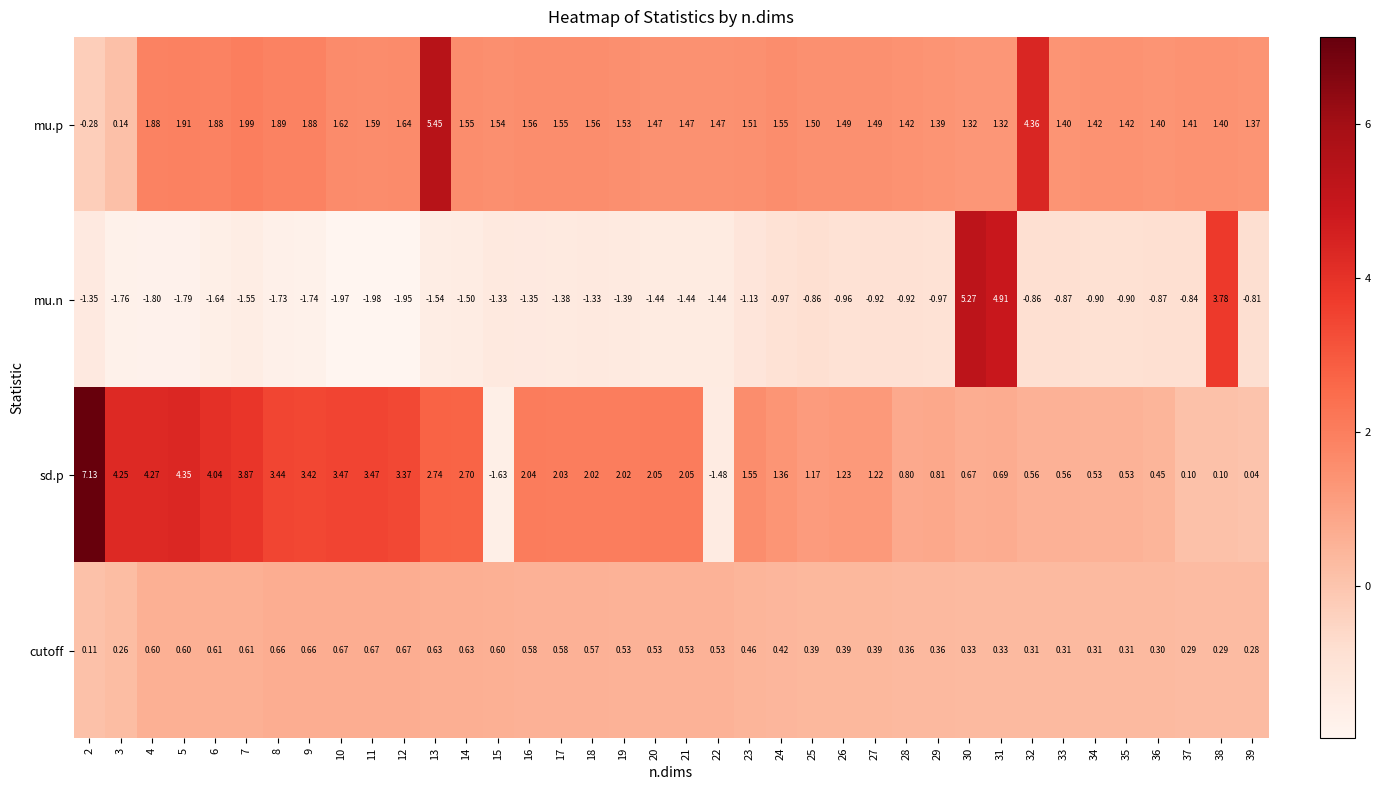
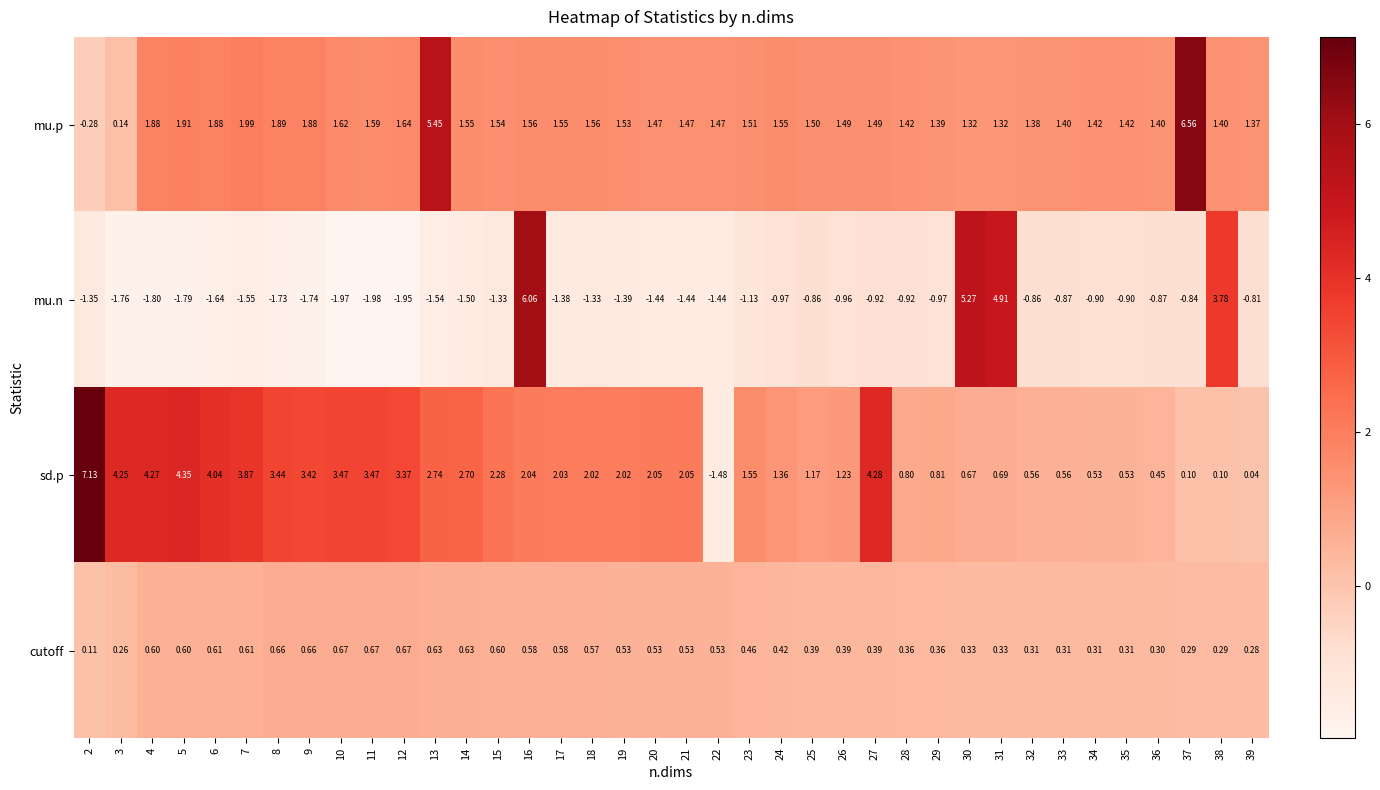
  {
    "mu.p": {
      "2": -0.28,
      "3": 0.14,
      "4": 1.88,
      "5": 1.91,
      "6": 1.88,
      "7": 1.99,
      "8": 1.89,
      "9": 1.88,
      "10": 1.62,
      "11": 1.59,
      "12": 1.64,
      "13": 5.45,
      "14": 1.55,
      "15": 1.54,
      "16": 1.56,
      "17": 1.55,
      "18": 1.56,
      "19": 1.53,
      "20": 1.47,
      "21": 1.47,
      "22": 1.47,
      "23": 1.51,
      "24": 1.55,
      "25": 1.50,
      "26": 1.49,
      "27": 1.49,
      "28": 1.42,
      "29": 1.39,
      "30": 1.32,
      "31": 1.32,
-     "32": 4.36,
+     "32": 1.38,
      "33": 1.40,
      "34": 1.42,
      "35": 1.42,
      "36": 1.40,
-     "37": 1.41,
+     "37": 6.56,
      "38": 1.40,
      "39": 1.37
    },
    "mu.n": {
      "2": -1.35,
      "3": -1.76,
      "4": -1.80,
      "5": -1.79,
      "6": -1.64,
      "7": -1.55,
      "8": -1.73,
      "9": -1.74,
      "10": -1.97,
      "11": -1.98,
      "12": -1.95,
      "13": -1.54,
      "14": -1.50,
      "15": -1.33,
-     "16": -1.35,
+     "16": 6.06,
      "17": -1.38,
      "18": -1.33,
      "19": -1.39,
      "20": -1.44,
      "21": -1.44,
      "22": -1.44,
      "23": -1.13,
      "24": -0.97,
      "25": -0.86,
      "26": -0.96,
      "27": -0.92,
      "28": -0.92,
      "29": -0.97,
      "30": 5.27,
      "31": 4.91,
      "32": -0.86,
      "33": -0.87,
      "34": -0.90,
      "35": -0.90,
      "36": -0.87,
      "37": -0.84,
      "38": 3.78,
      "39": -0.81
    },
    "sd.p": {
      "2": 7.13,
      "3": 4.25,
      "4": 4.27,
      "5": 4.35,
      "6": 4.04,
      "7": 3.87,
      "8": 3.44,
      "9": 3.42,
      "10": 3.47,
      "11": 3.47,
      "12": 3.37,
      "13": 2.74,
      "14": 2.70,
-     "15": -1.63,
+     "15": 2.28,
      "16": 2.04,
      "17": 2.03,
      "18": 2.02,
      "19": 2.02,
      "20": 2.05,
      "21": 2.05,
      "22": -1.48,
      "23": 1.55,
      "24": 1.36,
      "25": 1.17,
      "26": 1.23,
-     "27": 1.22,
+     "27": 4.28,
      "28": 0.80,
      "29": 0.81,
      "30": 0.67,
      "31": 0.69,
      "32": 0.56,
      "33": 0.56,
      "34": 0.53,
      "35": 0.53,
      "36": 0.45,
      "37": 0.10,
      "38": 0.10,
      "39": 0.04
    },
    "cutoff": {
      "2": 0.11,
      "3": 0.26,
      "4": 0.60,
      "5": 0.60,
      "6": 0.61,
      "7": 0.61,
      "8": 0.66,
      "9": 0.66,
      "10": 0.67,
      "11": 0.67,
      "12": 0.67,
      "13": 0.63,
      "14": 0.63,
      "15": 0.60,
      "16": 0.58,
      "17": 0.58,
      "18": 0.57,
      "19": 0.53,
      "20": 0.53,
      "21": 0.53,
      "22": 0.53,
      "23": 0.46,
      "24": 0.42,
      "25": 0.39,
      "26": 0.39,
      "27": 0.39,
      "28": 0.36,
      "29": 0.36,
      "30": 0.33,
      "31": 0.33,
      "32": 0.31,
      "33": 0.31,
      "34": 0.31,
      "35": 0.31,
      "36": 0.30,
      "37": 0.29,
      "38": 0.29,
      "39": 0.28
    }
  }
